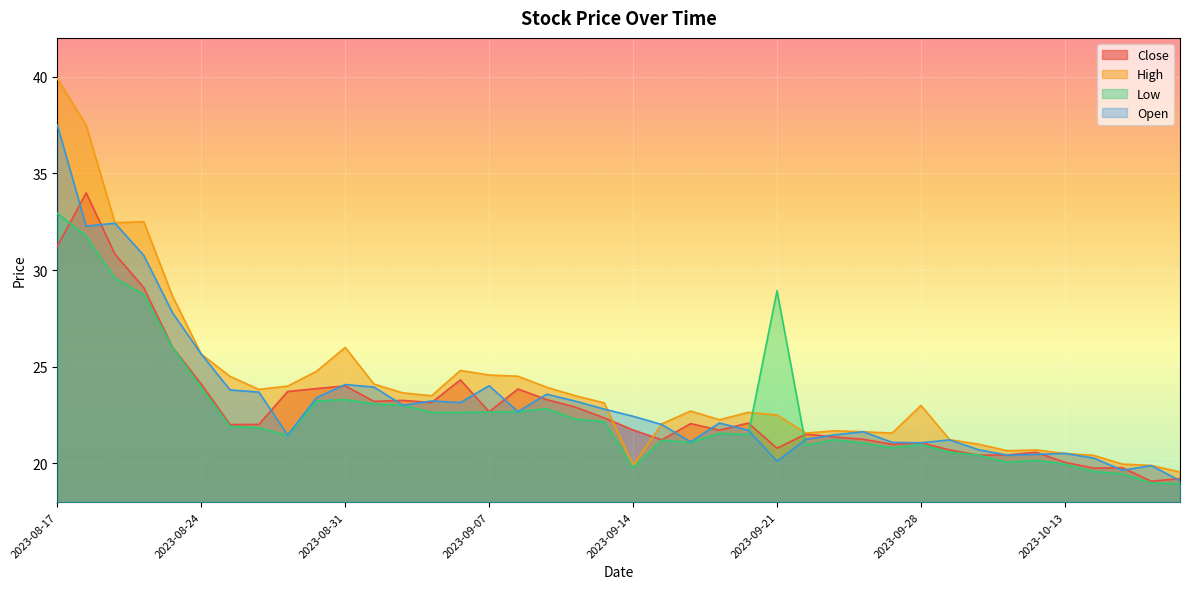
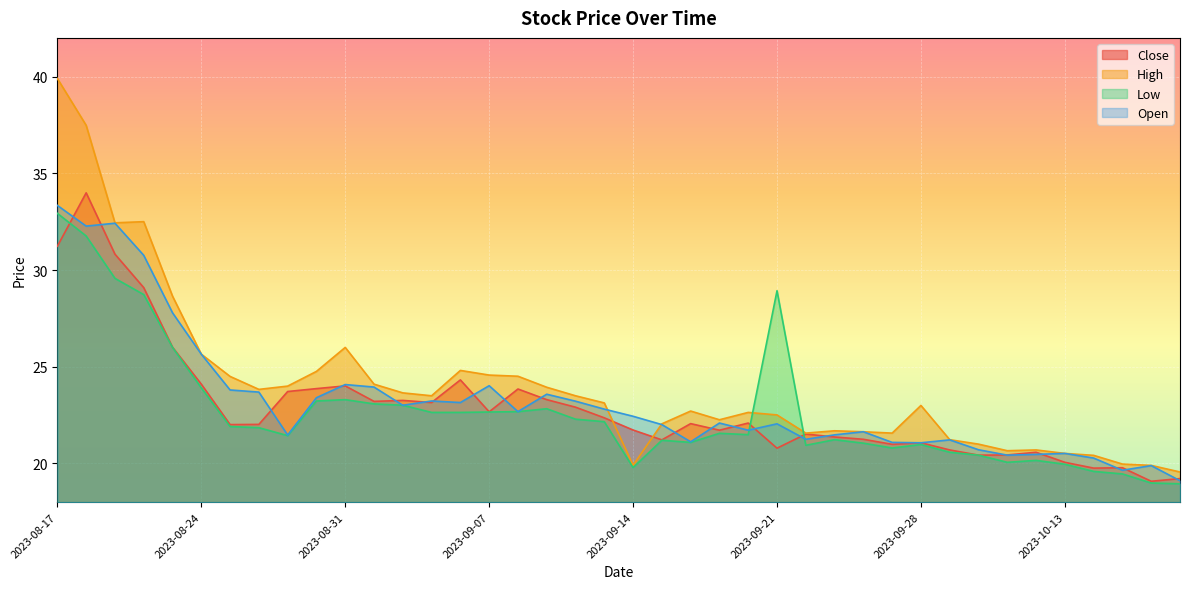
  {
    "Close": {
      "2023-08-17": 31.2,
      "2023-08-24": 24.1,
      "2023-09-14": 21.7,
      "2023-09-21": 20.8
    },
    "High": {
      "2023-08-17": 39.9,
      "2023-08-31": 26.0,
      "2023-09-07": 24.6,
      "2023-09-21": 22.5,
      "2023-09-28": 23.0
    },
    "Low": {
      "2023-08-17": 32.9,
      "2023-08-24": 23.9,
      "2023-08-31": 23.3,
      "2023-09-21": 28.9
    },
    "Open": {
-     "2023-08-17": 37.5,
+     "2023-08-17": 33.3,
      "2023-09-07": 24.0,
      "2023-09-14": 22.4,
-     "2023-09-21": 20.1
+     "2023-09-21": 22.1
    }
  }
